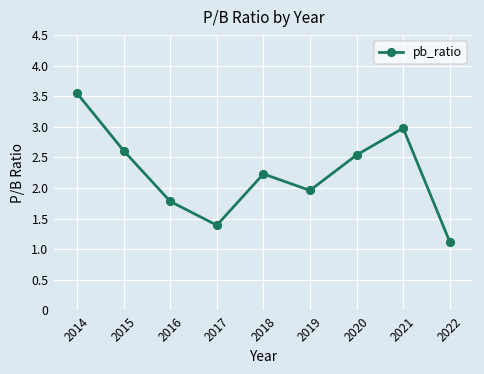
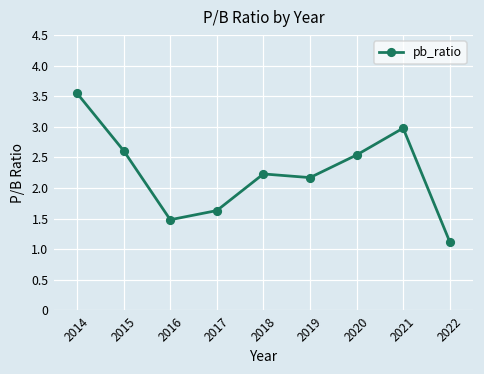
  {
    "2014": 3.6,
    "2015": 2.6,
-   "2016": 1.8,
-   "2017": 1.4,
+   "2016": 1.5,
+   "2017": 1.6,
    "2018": 2.2,
-   "2019": 2.0,
+   "2019": 2.2,
    "2020": 2.5,
    "2021": 3.0,
    "2022": 1.1
  }
